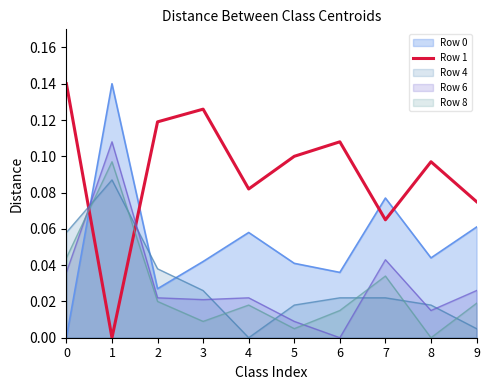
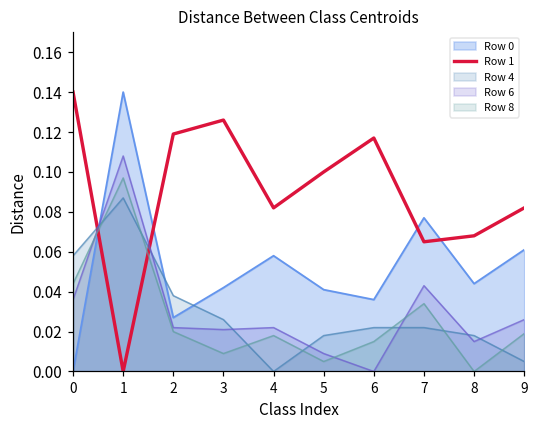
  {
    "Row 1": {
      "0": 0.140,
      "1": 0.000,
      "2": 0.119,
      "3": 0.126,
      "4": 0.082,
      "5": 0.100,
-     "6": 0.108,
+     "6": 0.117,
      "7": 0.065,
-     "8": 0.097,
-     "9": 0.075
+     "8": 0.068,
+     "9": 0.082
    }
  }
